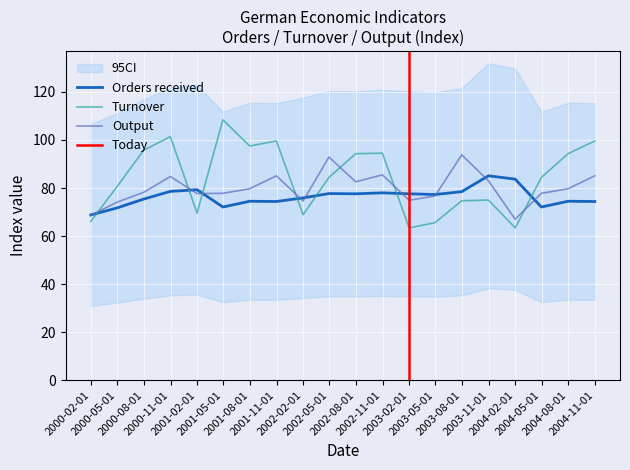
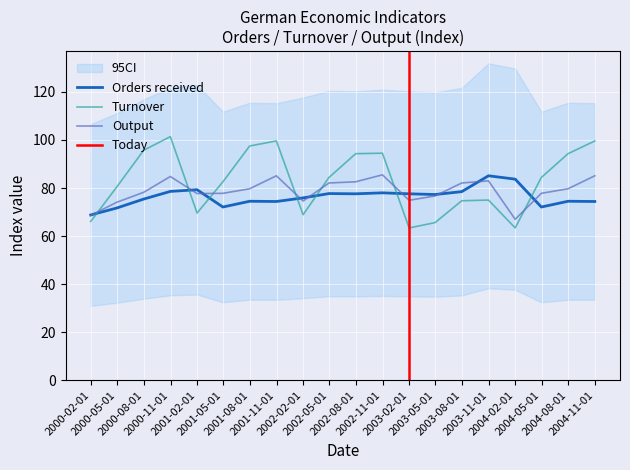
  {
    "Orders received": {
      "2000-05-01": 72,
      "2000-08-01": 75,
      "2000-11-01": 79,
      "2001-02-01": 79,
      "2001-05-01": 72,
      "2001-08-01": 75,
      "2001-11-01": 74,
      "2002-02-01": 76,
      "2002-05-01": 78,
      "2002-08-01": 78,
      "2002-11-01": 78,
      "2003-02-01": 78,
      "2003-08-01": 79,
      "2003-11-01": 85,
      "2004-02-01": 84,
      "2004-05-01": 72,
      "2004-08-01": 75,
      "2004-11-01": 74
    },
    "Turnover": {
      "2000-02-01": 66,
      "2000-05-01": 81,
      "2000-08-01": 96,
      "2000-11-01": 101,
      "2001-02-01": 70,
-     "2001-05-01": 108,
+     "2001-05-01": 83,
      "2001-08-01": 98,
      "2001-11-01": 100,
      "2002-02-01": 69,
      "2002-05-01": 84,
      "2002-08-01": 94,
      "2002-11-01": 95,
      "2003-02-01": 63,
      "2003-05-01": 66,
      "2003-08-01": 75,
      "2003-11-01": 75,
      "2004-02-01": 63,
      "2004-05-01": 84,
      "2004-08-01": 94,
      "2004-11-01": 100
    },
    "Output": {
      "2000-05-01": 74,
      "2000-08-01": 78,
      "2000-11-01": 85,
      "2001-02-01": 78,
      "2001-05-01": 78,
      "2001-08-01": 80,
      "2001-11-01": 85,
      "2002-02-01": 75,
-     "2002-05-01": 93,
+     "2002-05-01": 82,
      "2002-08-01": 83,
      "2002-11-01": 86,
      "2003-02-01": 75,
-     "2003-08-01": 94,
+     "2003-08-01": 82,
      "2003-11-01": 83,
      "2004-02-01": 67,
      "2004-05-01": 78,
      "2004-08-01": 80,
      "2004-11-01": 85
    }
  }
